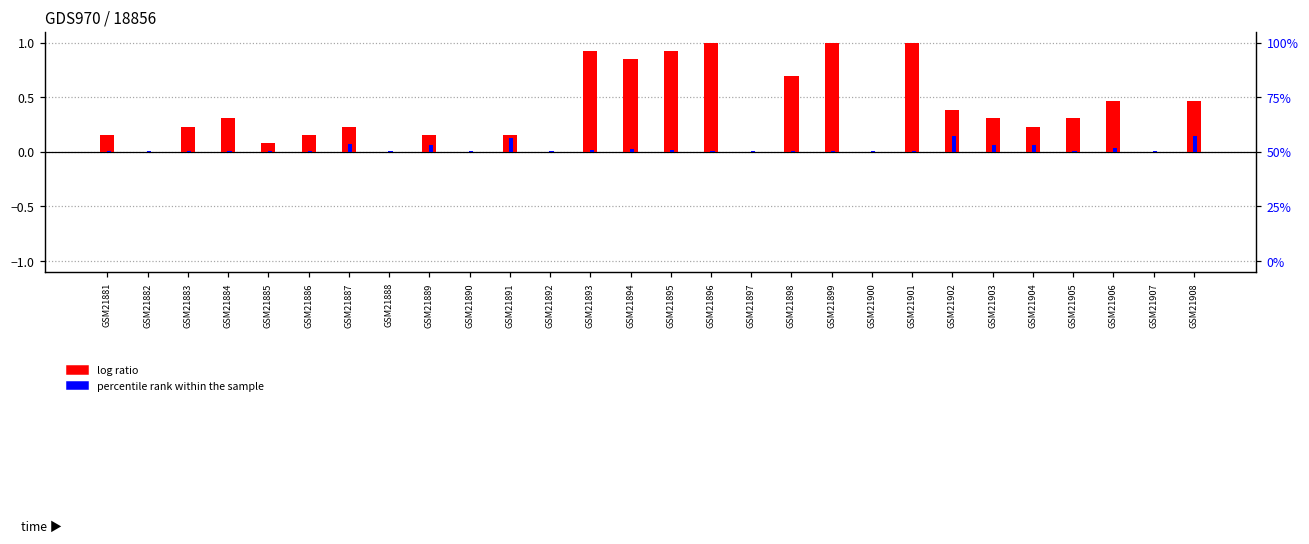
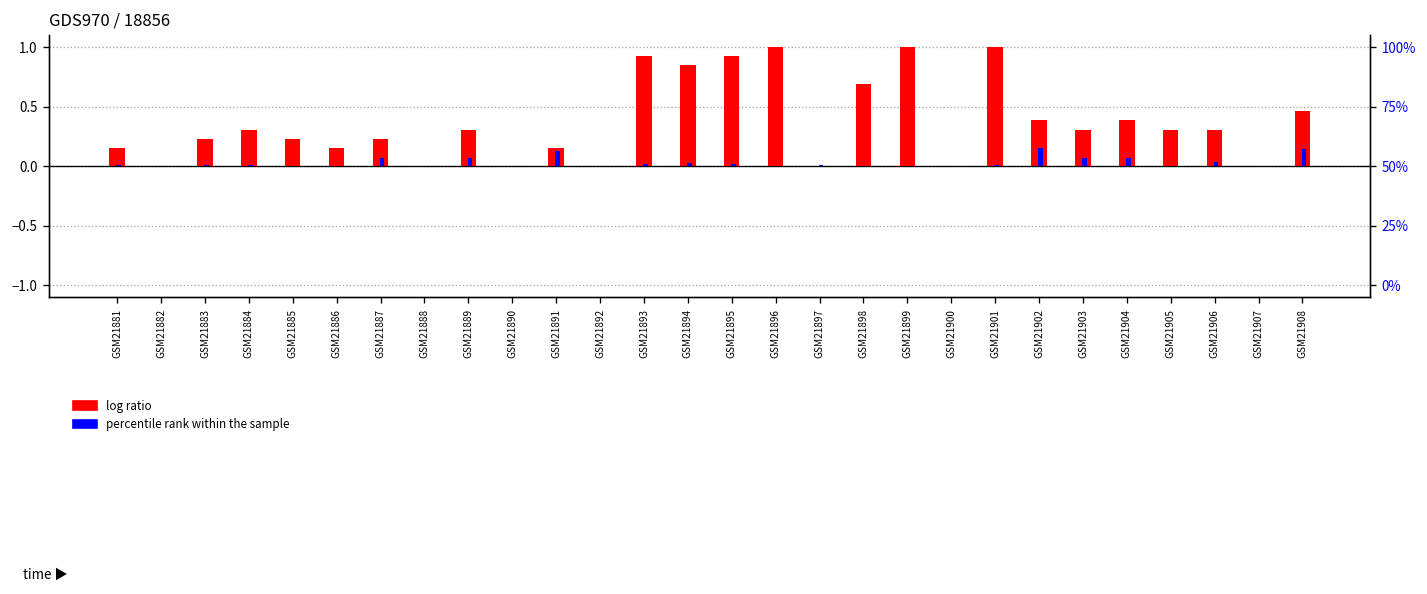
  {
    "log ratio": {
      "GSM21881": 0.2,
      "GSM21882": 0.0,
      "GSM21883": 0.2,
      "GSM21884": 0.3,
-     "GSM21885": 0.1,
+     "GSM21885": 0.2,
      "GSM21886": 0.2,
      "GSM21887": 0.2,
      "GSM21888": 0.0,
-     "GSM21889": 0.2,
+     "GSM21889": 0.3,
      "GSM21890": 0.0,
      "GSM21891": 0.2,
      "GSM21892": 0.0,
      "GSM21893": 0.9,
      "GSM21894": 0.8,
      "GSM21895": 0.9,
      "GSM21896": 1.0,
      "GSM21897": 0.0,
      "GSM21898": 0.7,
      "GSM21899": 1.0,
      "GSM21900": 0.0,
      "GSM21901": 1.0,
      "GSM21902": 0.4,
      "GSM21903": 0.3,
-     "GSM21904": 0.2,
+     "GSM21904": 0.4,
      "GSM21905": 0.3,
-     "GSM21906": 0.5,
+     "GSM21906": 0.3,
      "GSM21907": 0.0,
      "GSM21908": 0.5
    }
  }
